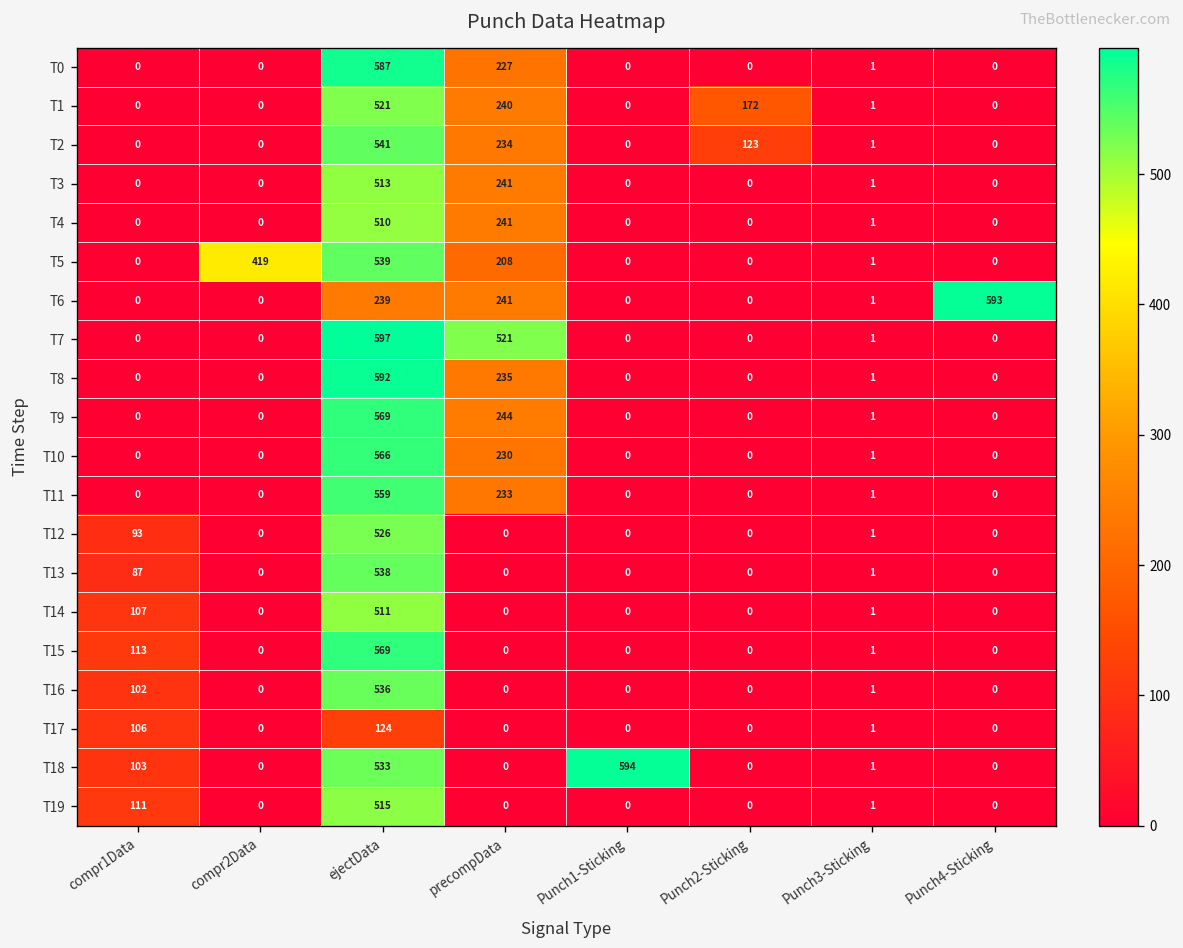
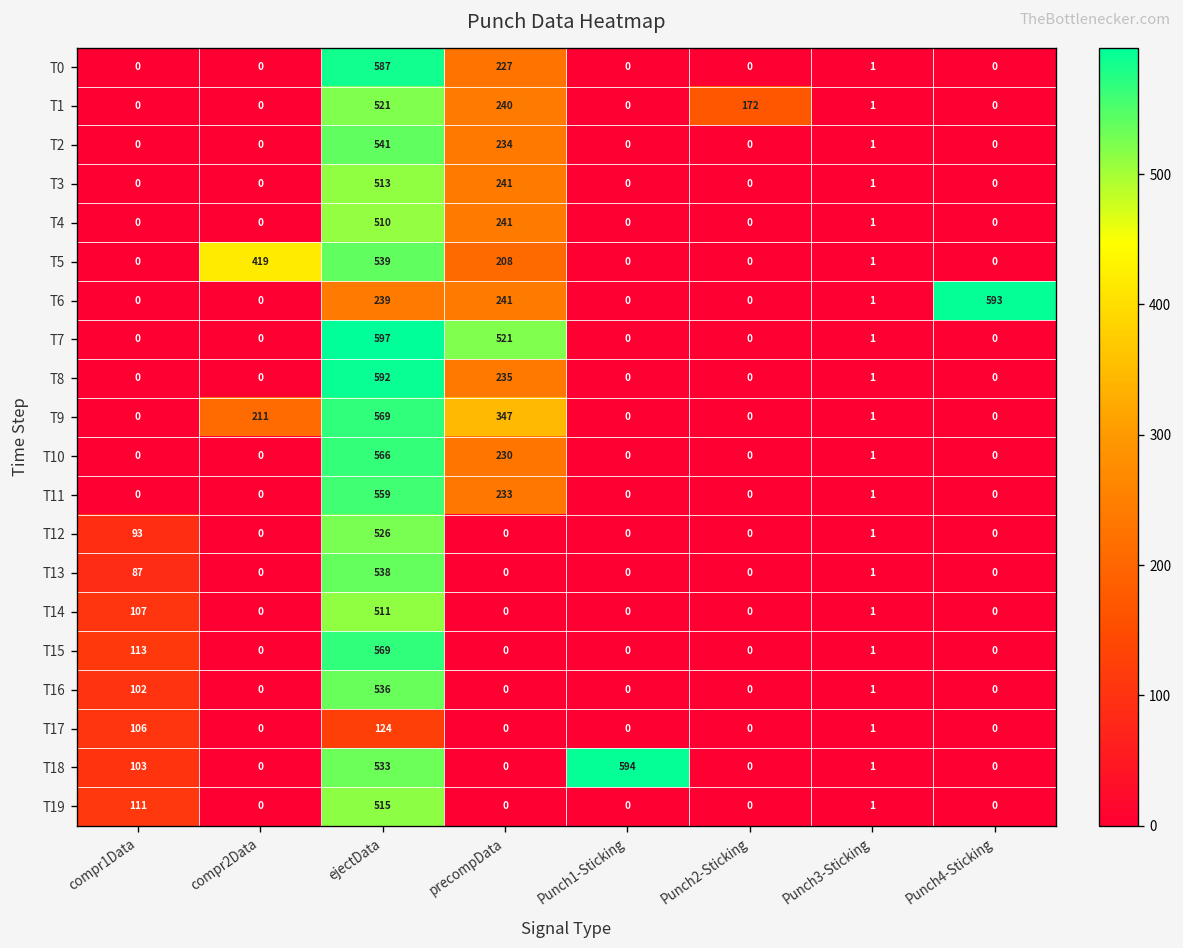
  {
    "T0": {
      "compr1Data": 0,
      "compr2Data": 0,
      "ejectData": 587,
      "precompData": 227,
      "Punch1-Sticking": 0,
      "Punch2-Sticking": 0,
      "Punch3-Sticking": 1,
      "Punch4-Sticking": 0
    },
    "T1": {
      "compr1Data": 0,
      "compr2Data": 0,
      "ejectData": 521,
      "precompData": 240,
      "Punch1-Sticking": 0,
      "Punch2-Sticking": 172,
      "Punch3-Sticking": 1,
      "Punch4-Sticking": 0
    },
    "T2": {
      "compr1Data": 0,
      "compr2Data": 0,
      "ejectData": 541,
      "precompData": 234,
      "Punch1-Sticking": 0,
-     "Punch2-Sticking": 123,
+     "Punch2-Sticking": 0,
      "Punch3-Sticking": 1,
      "Punch4-Sticking": 0
    },
    "T3": {
      "compr1Data": 0,
      "compr2Data": 0,
      "ejectData": 513,
      "precompData": 241,
      "Punch1-Sticking": 0,
      "Punch2-Sticking": 0,
      "Punch3-Sticking": 1,
      "Punch4-Sticking": 0
    },
    "T4": {
      "compr1Data": 0,
      "compr2Data": 0,
      "ejectData": 510,
      "precompData": 241,
      "Punch1-Sticking": 0,
      "Punch2-Sticking": 0,
      "Punch3-Sticking": 1,
      "Punch4-Sticking": 0
    },
    "T5": {
      "compr1Data": 0,
      "compr2Data": 419,
      "ejectData": 539,
      "precompData": 208,
      "Punch1-Sticking": 0,
      "Punch2-Sticking": 0,
      "Punch3-Sticking": 1,
      "Punch4-Sticking": 0
    },
    "T6": {
      "compr1Data": 0,
      "compr2Data": 0,
      "ejectData": 239,
      "precompData": 241,
      "Punch1-Sticking": 0,
      "Punch2-Sticking": 0,
      "Punch3-Sticking": 1,
      "Punch4-Sticking": 593
    },
    "T7": {
      "compr1Data": 0,
      "compr2Data": 0,
      "ejectData": 597,
      "precompData": 521,
      "Punch1-Sticking": 0,
      "Punch2-Sticking": 0,
      "Punch3-Sticking": 1,
      "Punch4-Sticking": 0
    },
    "T8": {
      "compr1Data": 0,
      "compr2Data": 0,
      "ejectData": 592,
      "precompData": 235,
      "Punch1-Sticking": 0,
      "Punch2-Sticking": 0,
      "Punch3-Sticking": 1,
      "Punch4-Sticking": 0
    },
    "T9": {
      "compr1Data": 0,
-     "compr2Data": 0,
+     "compr2Data": 211,
      "ejectData": 569,
-     "precompData": 244,
+     "precompData": 347,
      "Punch1-Sticking": 0,
      "Punch2-Sticking": 0,
      "Punch3-Sticking": 1,
      "Punch4-Sticking": 0
    },
    "T10": {
      "compr1Data": 0,
      "compr2Data": 0,
      "ejectData": 566,
      "precompData": 230,
      "Punch1-Sticking": 0,
      "Punch2-Sticking": 0,
      "Punch3-Sticking": 1,
      "Punch4-Sticking": 0
    },
    "T11": {
      "compr1Data": 0,
      "compr2Data": 0,
      "ejectData": 559,
      "precompData": 233,
      "Punch1-Sticking": 0,
      "Punch2-Sticking": 0,
      "Punch3-Sticking": 1,
      "Punch4-Sticking": 0
    },
    "T12": {
      "compr1Data": 93,
      "compr2Data": 0,
      "ejectData": 526,
      "precompData": 0,
      "Punch1-Sticking": 0,
      "Punch2-Sticking": 0,
      "Punch3-Sticking": 1,
      "Punch4-Sticking": 0
    },
    "T13": {
      "compr1Data": 87,
      "compr2Data": 0,
      "ejectData": 538,
      "precompData": 0,
      "Punch1-Sticking": 0,
      "Punch2-Sticking": 0,
      "Punch3-Sticking": 1,
      "Punch4-Sticking": 0
    },
    "T14": {
      "compr1Data": 107,
      "compr2Data": 0,
      "ejectData": 511,
      "precompData": 0,
      "Punch1-Sticking": 0,
      "Punch2-Sticking": 0,
      "Punch3-Sticking": 1,
      "Punch4-Sticking": 0
    },
    "T15": {
      "compr1Data": 113,
      "compr2Data": 0,
      "ejectData": 569,
      "precompData": 0,
      "Punch1-Sticking": 0,
      "Punch2-Sticking": 0,
      "Punch3-Sticking": 1,
      "Punch4-Sticking": 0
    },
    "T16": {
      "compr1Data": 102,
      "compr2Data": 0,
      "ejectData": 536,
      "precompData": 0,
      "Punch1-Sticking": 0,
      "Punch2-Sticking": 0,
      "Punch3-Sticking": 1,
      "Punch4-Sticking": 0
    },
    "T17": {
      "compr1Data": 106,
      "compr2Data": 0,
      "ejectData": 124,
      "precompData": 0,
      "Punch1-Sticking": 0,
      "Punch2-Sticking": 0,
      "Punch3-Sticking": 1,
      "Punch4-Sticking": 0
    },
    "T18": {
      "compr1Data": 103,
      "compr2Data": 0,
      "ejectData": 533,
      "precompData": 0,
      "Punch1-Sticking": 594,
      "Punch2-Sticking": 0,
      "Punch3-Sticking": 1,
      "Punch4-Sticking": 0
    },
    "T19": {
      "compr1Data": 111,
      "compr2Data": 0,
      "ejectData": 515,
      "precompData": 0,
      "Punch1-Sticking": 0,
      "Punch2-Sticking": 0,
      "Punch3-Sticking": 1,
      "Punch4-Sticking": 0
    }
  }
